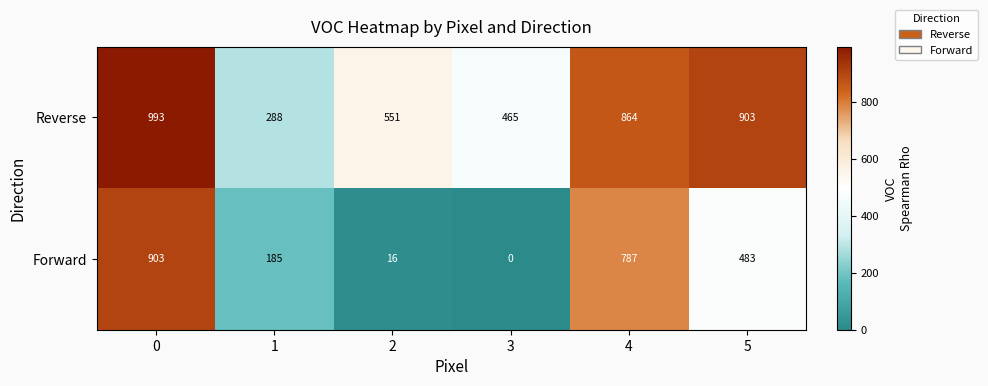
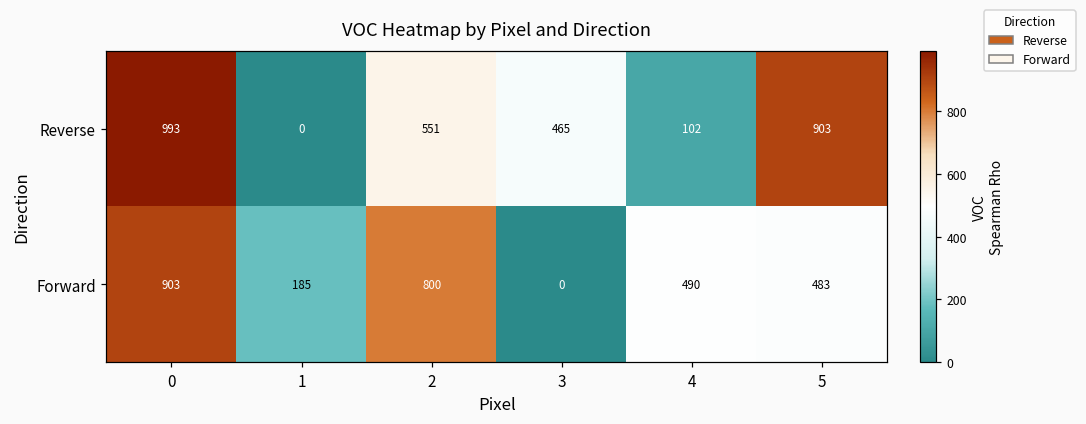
  {
    "Reverse": {
      "0": 993,
-     "1": 288,
+     "1": 0,
      "2": 551,
      "3": 465,
-     "4": 864,
+     "4": 102,
      "5": 903
    },
    "Forward": {
      "0": 903,
      "1": 185,
-     "2": 16,
+     "2": 800,
      "3": 0,
-     "4": 787,
+     "4": 490,
      "5": 483
    }
  }
